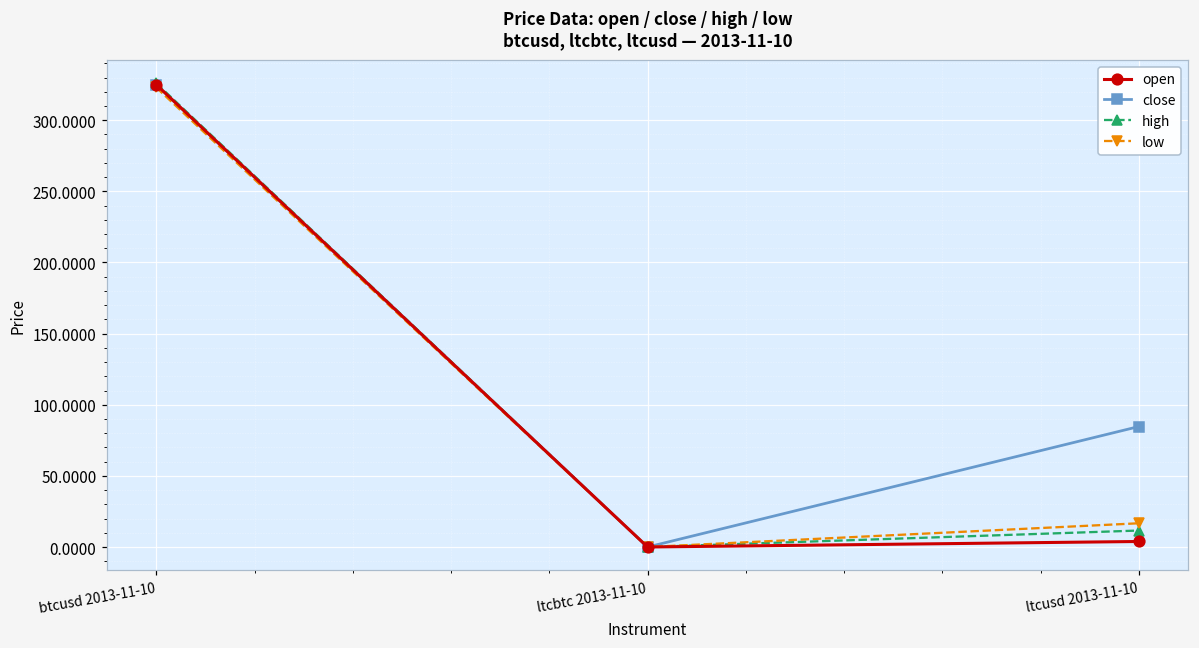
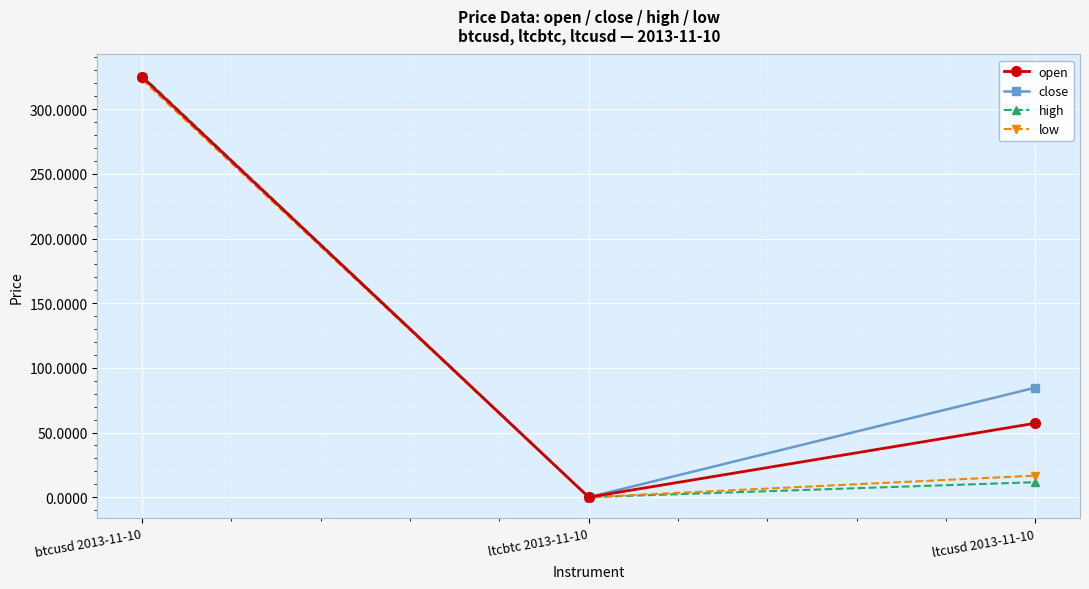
  {
    "open": {
-     "ltcusd 2013-11-10": 4
+     "ltcusd 2013-11-10": 57
    },
    "close": {
      "ltcusd 2013-11-10": 85
    },
    "high": {
      "ltcusd 2013-11-10": 12
    },
    "low": {
      "btcusd 2013-11-10": 323,
      "ltcusd 2013-11-10": 17
    }
  }
